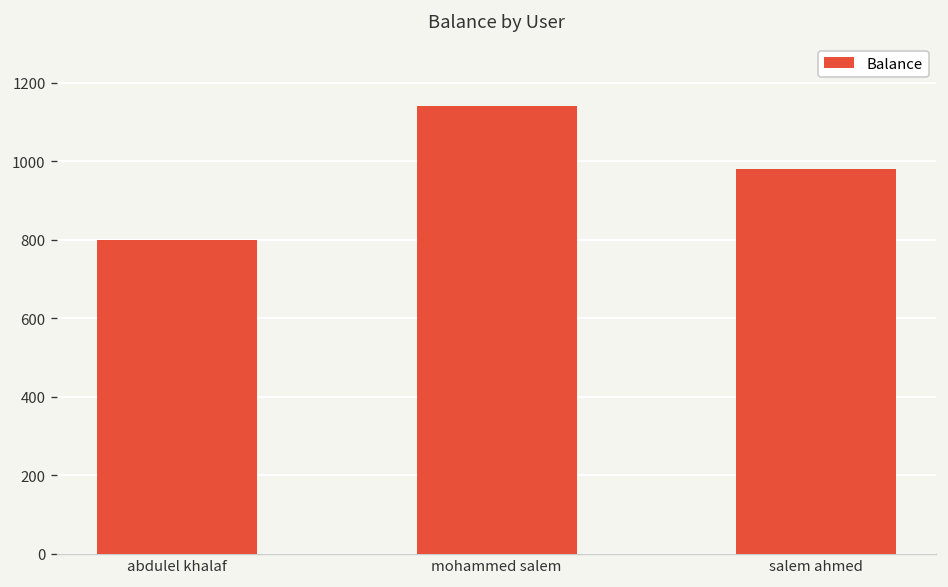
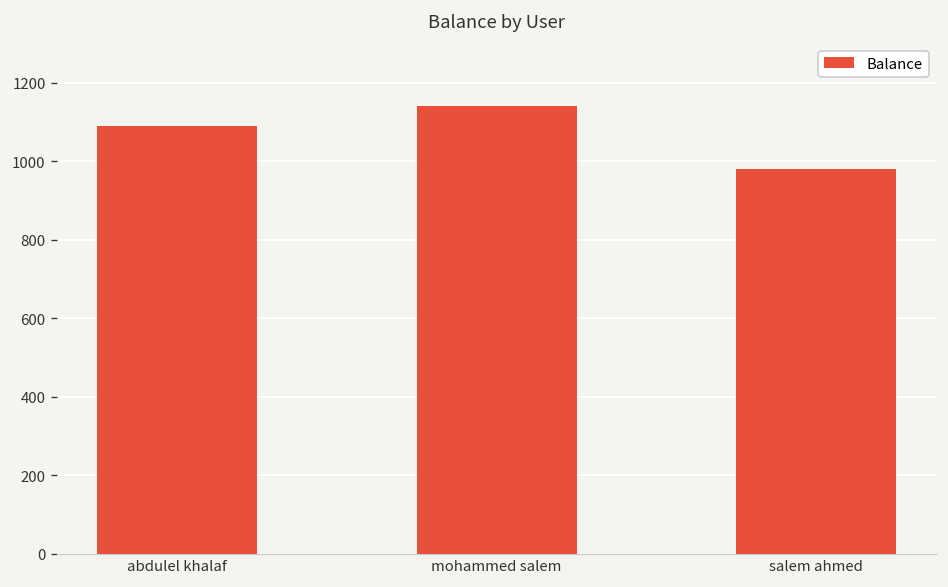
  {
-   "abdulel khalaf": 800,
+   "abdulel khalaf": 1090,
    "mohammed salem": 1140,
    "salem ahmed": 980
  }
